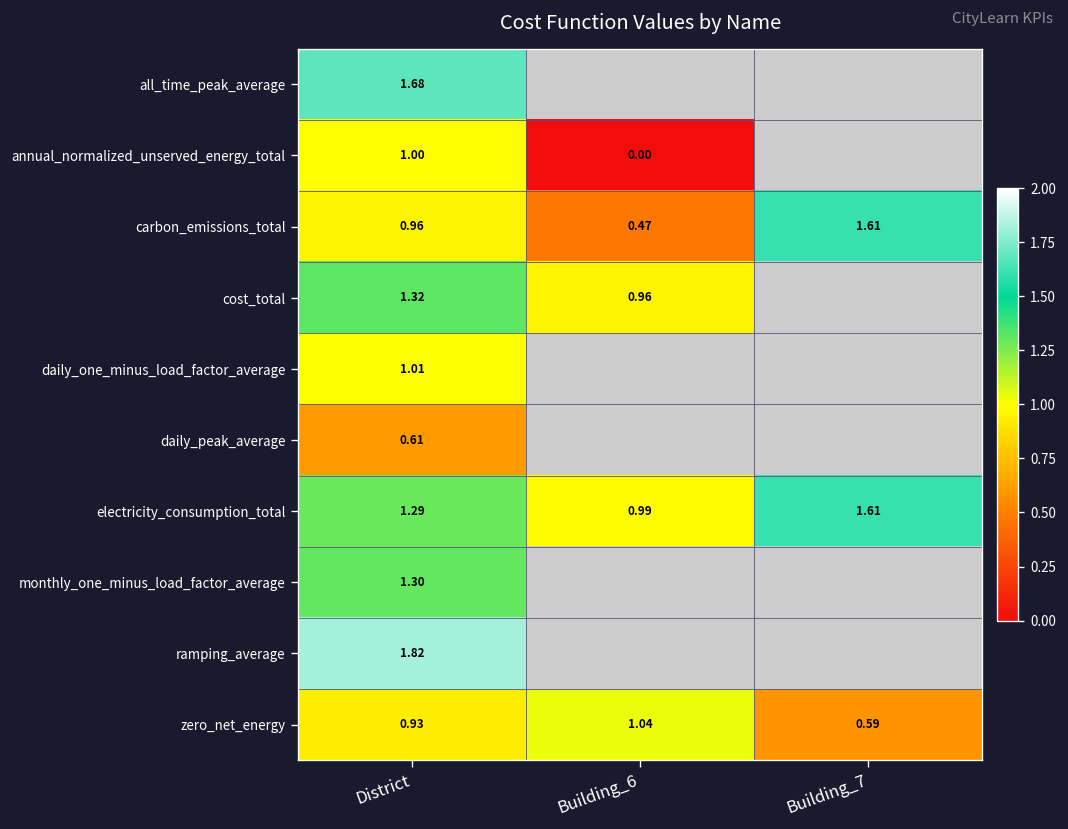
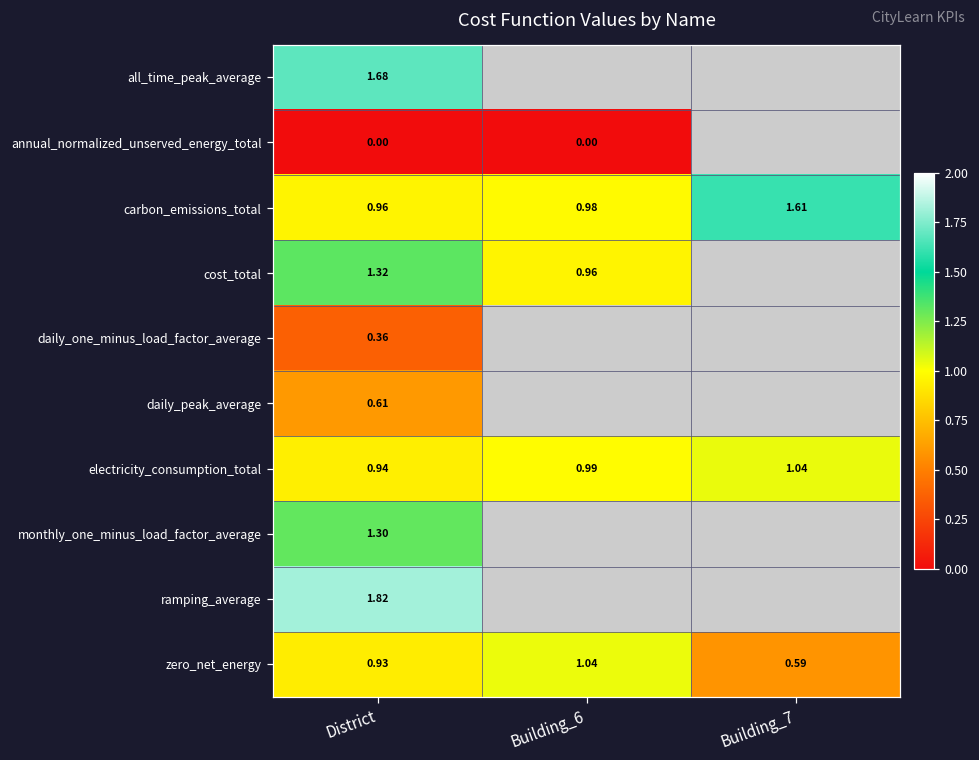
  {
    "all_time_peak_average": {
      "District": 1.68
    },
    "annual_normalized_unserved_energy_total": {
-     "District": 1.00,
+     "District": 0.00,
      "Building_6": 0.00
    },
    "carbon_emissions_total": {
      "District": 0.96,
-     "Building_6": 0.47,
+     "Building_6": 0.98,
      "Building_7": 1.61
    },
    "cost_total": {
      "District": 1.32,
      "Building_6": 0.96
    },
    "daily_one_minus_load_factor_average": {
-     "District": 1.01
+     "District": 0.36
    },
    "daily_peak_average": {
      "District": 0.61
    },
    "electricity_consumption_total": {
-     "District": 1.29,
+     "District": 0.94,
      "Building_6": 0.99,
-     "Building_7": 1.61
+     "Building_7": 1.04
    },
    "monthly_one_minus_load_factor_average": {
      "District": 1.30
    },
    "ramping_average": {
      "District": 1.82
    },
    "zero_net_energy": {
      "District": 0.93,
      "Building_6": 1.04,
      "Building_7": 0.59
    }
  }
